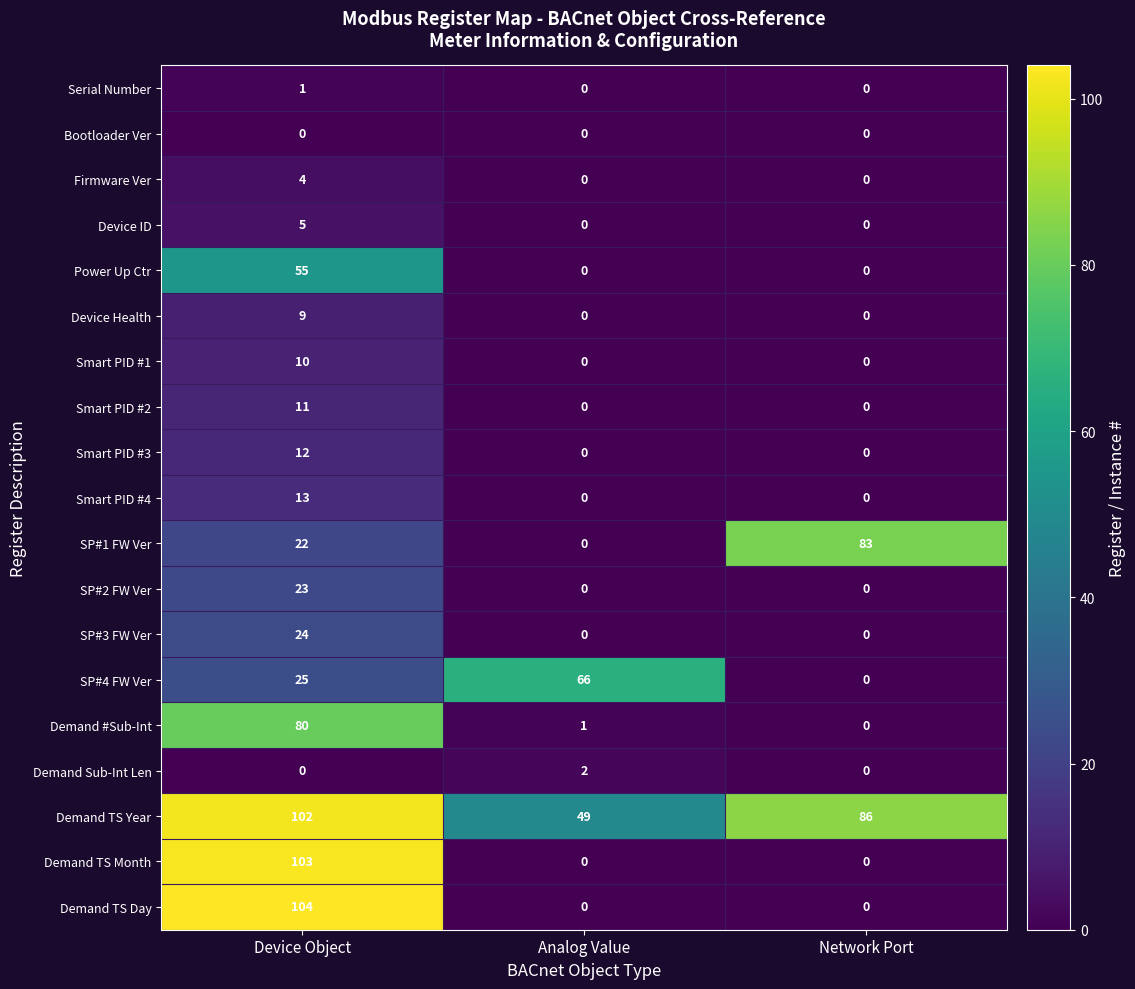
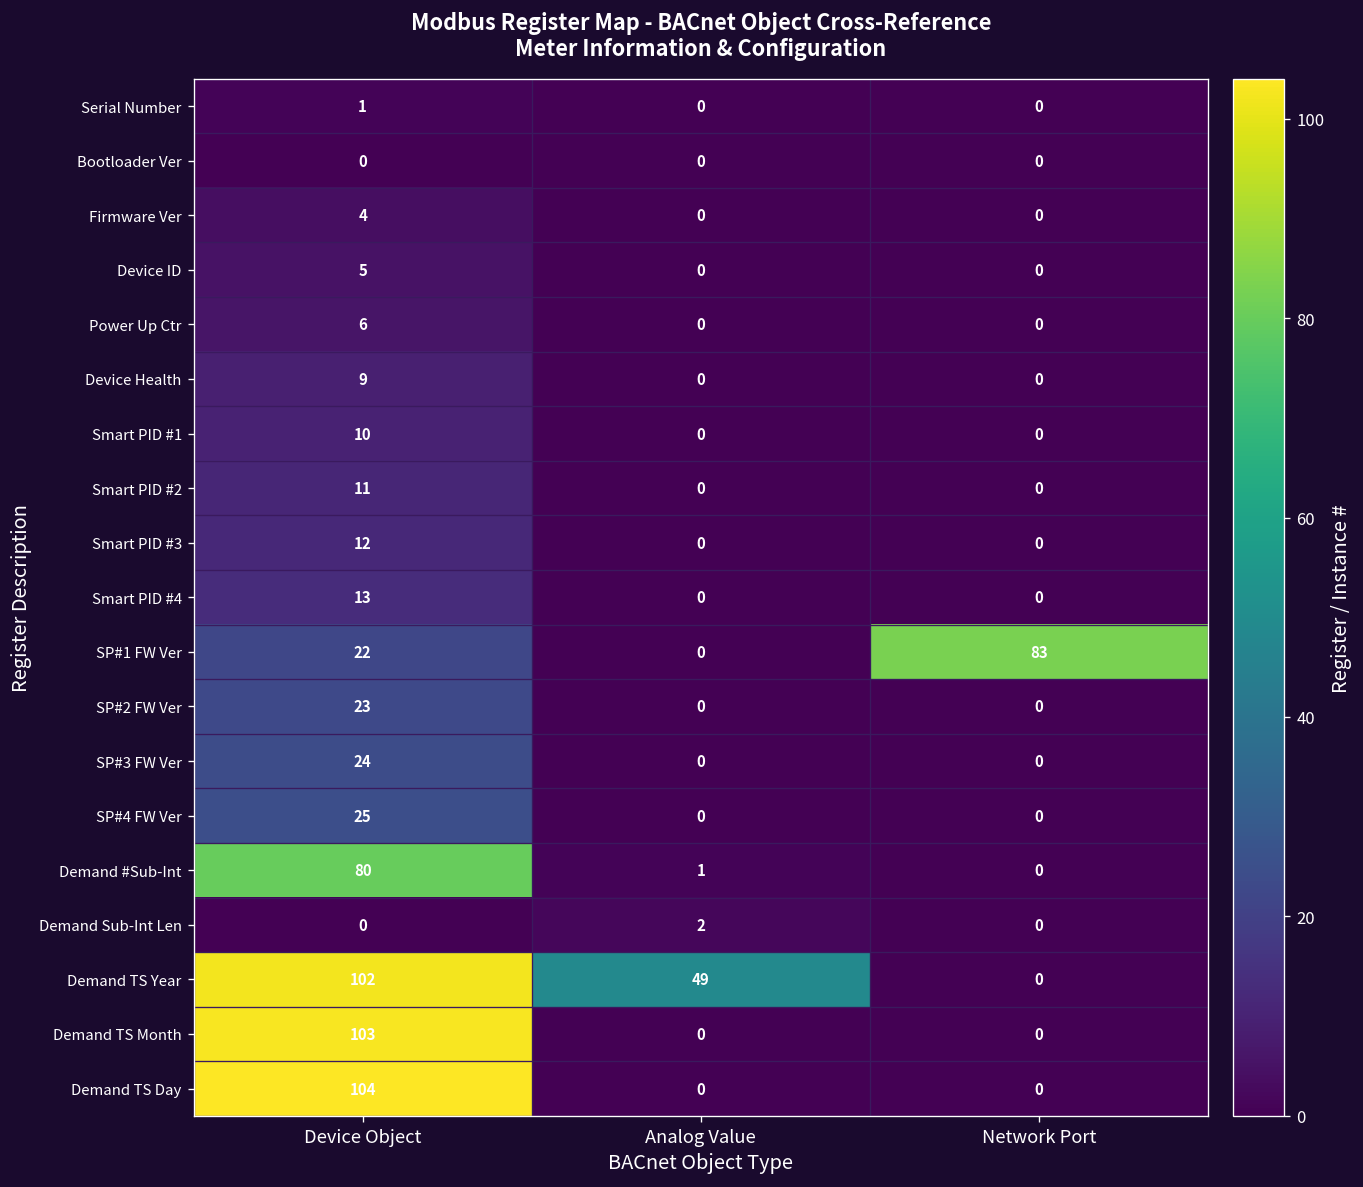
  {
    "Serial Number": {
      "Device Object": 1,
      "Analog Value": 0,
      "Network Port": 0
    },
    "Bootloader Ver": {
      "Device Object": 0,
      "Analog Value": 0,
      "Network Port": 0
    },
    "Firmware Ver": {
      "Device Object": 4,
      "Analog Value": 0,
      "Network Port": 0
    },
    "Device ID": {
      "Device Object": 5,
      "Analog Value": 0,
      "Network Port": 0
    },
    "Power Up Ctr": {
-     "Device Object": 55,
+     "Device Object": 6,
      "Analog Value": 0,
      "Network Port": 0
    },
    "Device Health": {
      "Device Object": 9,
      "Analog Value": 0,
      "Network Port": 0
    },
    "Smart PID #1": {
      "Device Object": 10,
      "Analog Value": 0,
      "Network Port": 0
    },
    "Smart PID #2": {
      "Device Object": 11,
      "Analog Value": 0,
      "Network Port": 0
    },
    "Smart PID #3": {
      "Device Object": 12,
      "Analog Value": 0,
      "Network Port": 0
    },
    "Smart PID #4": {
      "Device Object": 13,
      "Analog Value": 0,
      "Network Port": 0
    },
    "SP#1 FW Ver": {
      "Device Object": 22,
      "Analog Value": 0,
      "Network Port": 83
    },
    "SP#2 FW Ver": {
      "Device Object": 23,
      "Analog Value": 0,
      "Network Port": 0
    },
    "SP#3 FW Ver": {
      "Device Object": 24,
      "Analog Value": 0,
      "Network Port": 0
    },
    "SP#4 FW Ver": {
      "Device Object": 25,
-     "Analog Value": 66,
+     "Analog Value": 0,
      "Network Port": 0
    },
    "Demand #Sub-Int": {
      "Device Object": 80,
      "Analog Value": 1,
      "Network Port": 0
    },
    "Demand Sub-Int Len": {
      "Device Object": 0,
      "Analog Value": 2,
      "Network Port": 0
    },
    "Demand TS Year": {
      "Device Object": 102,
      "Analog Value": 49,
-     "Network Port": 86
+     "Network Port": 0
    },
    "Demand TS Month": {
      "Device Object": 103,
      "Analog Value": 0,
      "Network Port": 0
    },
    "Demand TS Day": {
      "Device Object": 104,
      "Analog Value": 0,
      "Network Port": 0
    }
  }
